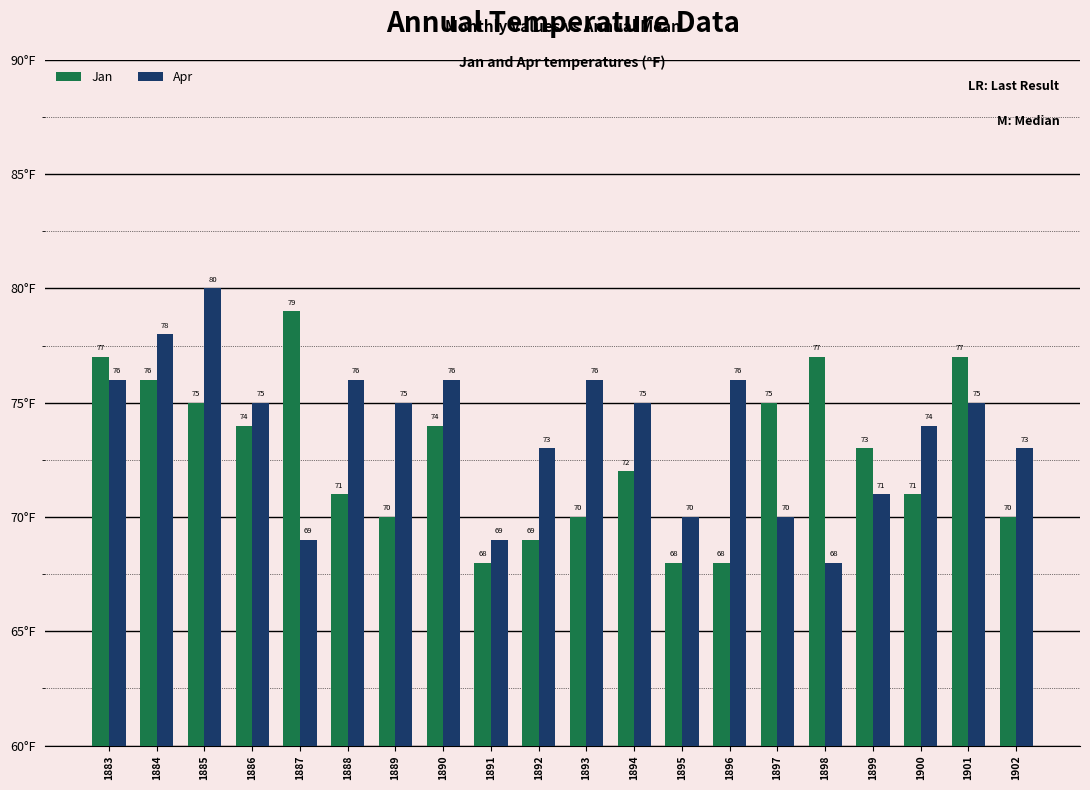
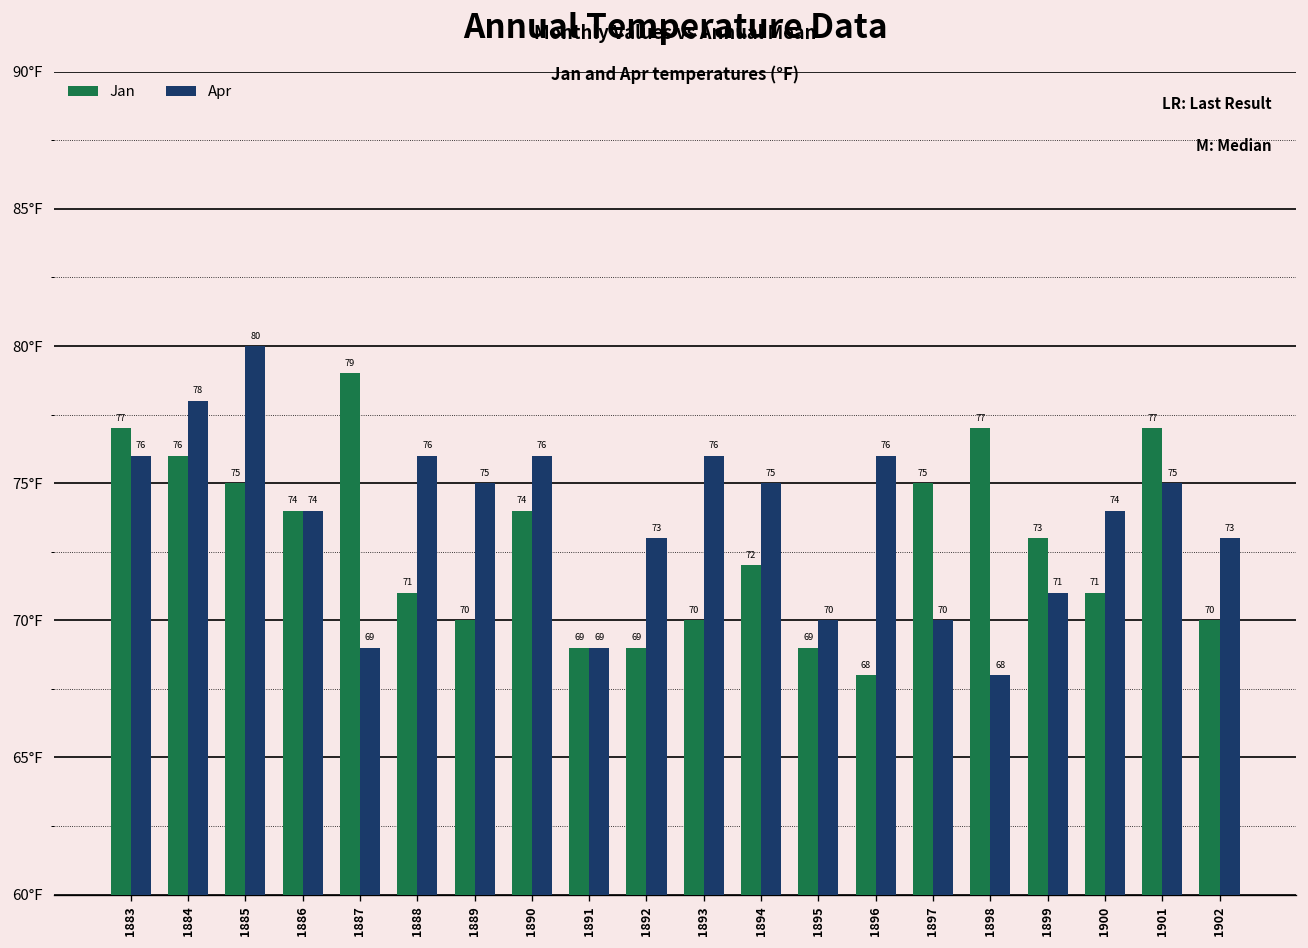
  {
    "Jan": {
      "1883": 77,
      "1884": 76,
      "1885": 75,
      "1886": 74,
      "1887": 79,
      "1888": 71,
      "1889": 70,
      "1890": 74,
-     "1891": 68,
+     "1891": 69,
      "1892": 69,
      "1893": 70,
      "1894": 72,
-     "1895": 68,
+     "1895": 69,
      "1896": 68,
      "1897": 75,
      "1898": 77,
      "1899": 73,
      "1900": 71,
      "1901": 77,
      "1902": 70
    },
    "Apr": {
      "1883": 76,
      "1884": 78,
      "1885": 80,
-     "1886": 75,
+     "1886": 74,
      "1887": 69,
      "1888": 76,
      "1889": 75,
      "1890": 76,
      "1891": 69,
      "1892": 73,
      "1893": 76,
      "1894": 75,
      "1895": 70,
      "1896": 76,
      "1897": 70,
      "1898": 68,
      "1899": 71,
      "1900": 74,
      "1901": 75,
      "1902": 73
    }
  }
